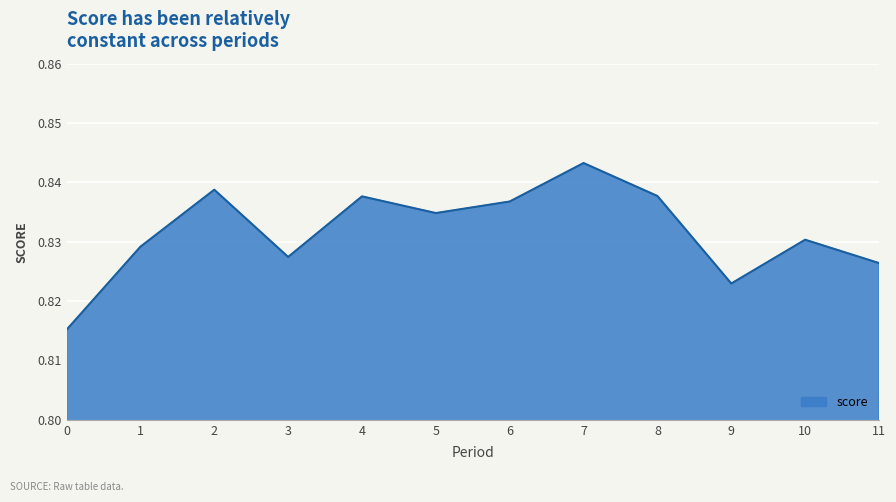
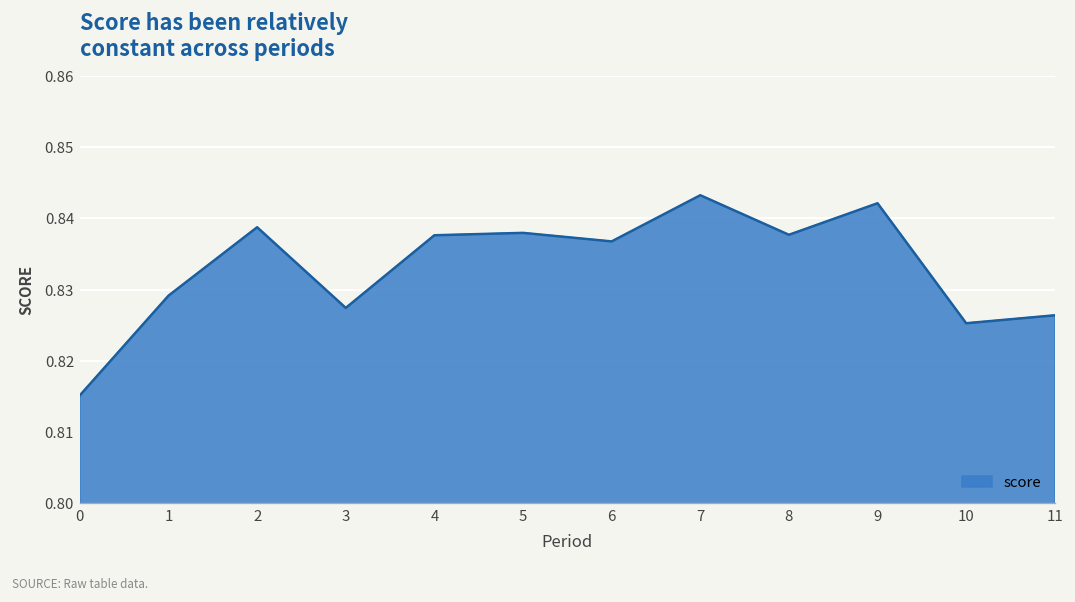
  {
    "0": 0.815,
    "1": 0.829,
    "2": 0.839,
    "3": 0.827,
    "4": 0.838,
-   "5": 0.835,
+   "5": 0.838,
    "6": 0.837,
    "7": 0.843,
    "8": 0.838,
-   "9": 0.823,
-   "10": 0.830,
+   "9": 0.842,
+   "10": 0.825,
    "11": 0.826
  }
